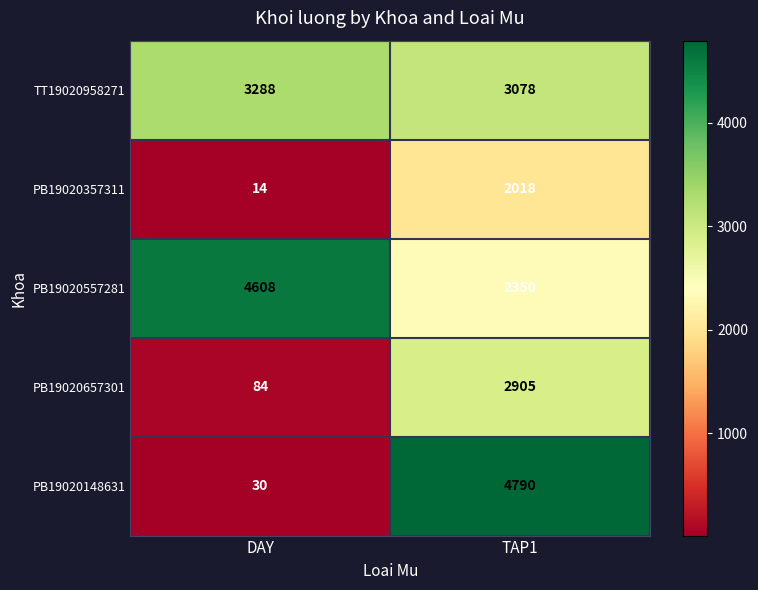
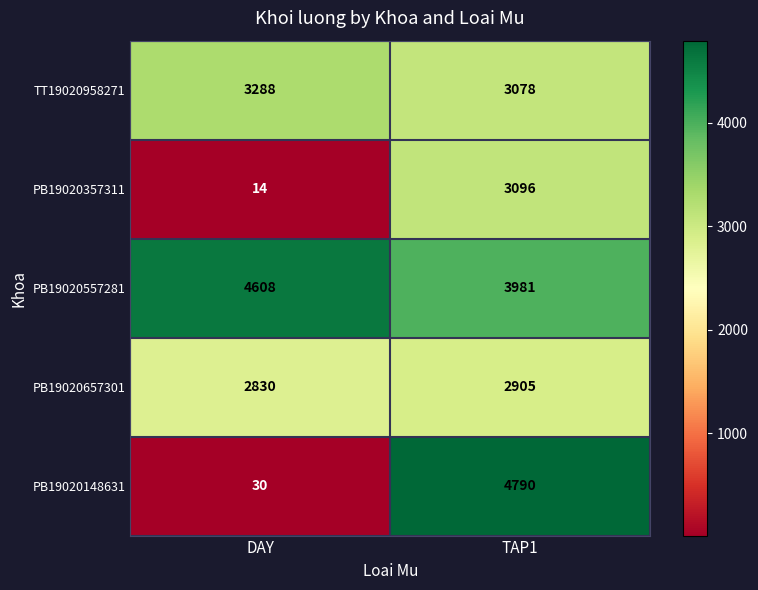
  {
    "TT19020958271": {
      "DAY": 3288,
      "TAP1": 3078
    },
    "PB19020357311": {
      "DAY": 14,
-     "TAP1": 2018
+     "TAP1": 3096
    },
    "PB19020557281": {
      "DAY": 4608,
-     "TAP1": 2350
+     "TAP1": 3981
    },
    "PB19020657301": {
-     "DAY": 84,
+     "DAY": 2830,
      "TAP1": 2905
    },
    "PB19020148631": {
      "DAY": 30,
      "TAP1": 4790
    }
  }
